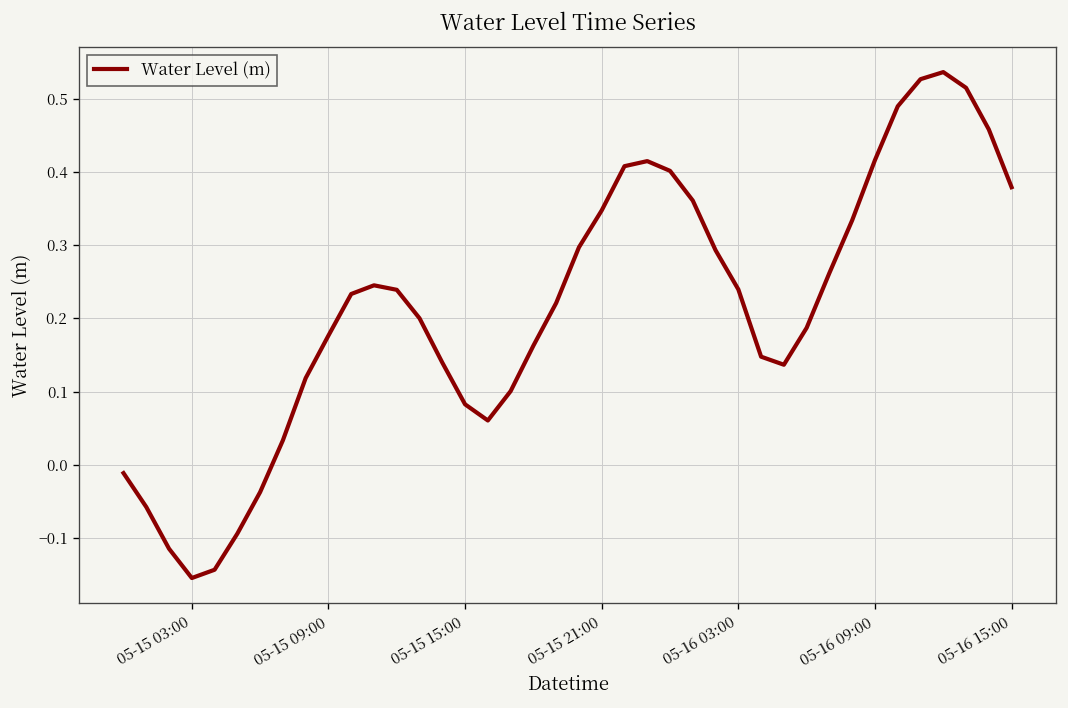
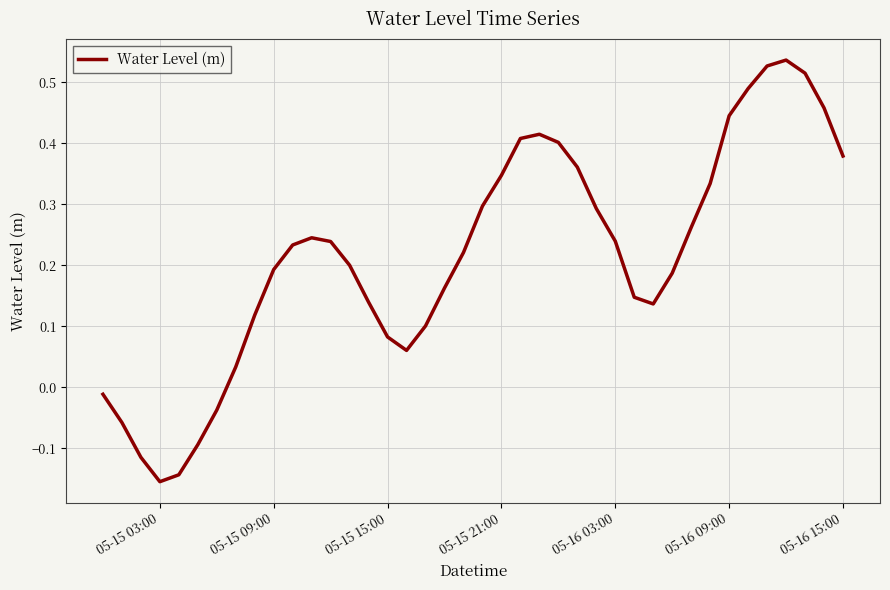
  {
    "05-15 03:00": -0.15,
-   "05-15 09:00": 0.18,
+   "05-15 09:00": 0.19,
    "05-15 15:00": 0.08,
    "05-15 21:00": 0.35,
    "05-16 03:00": 0.24,
-   "05-16 09:00": 0.42,
+   "05-16 09:00": 0.45,
    "05-16 15:00": 0.38
  }
